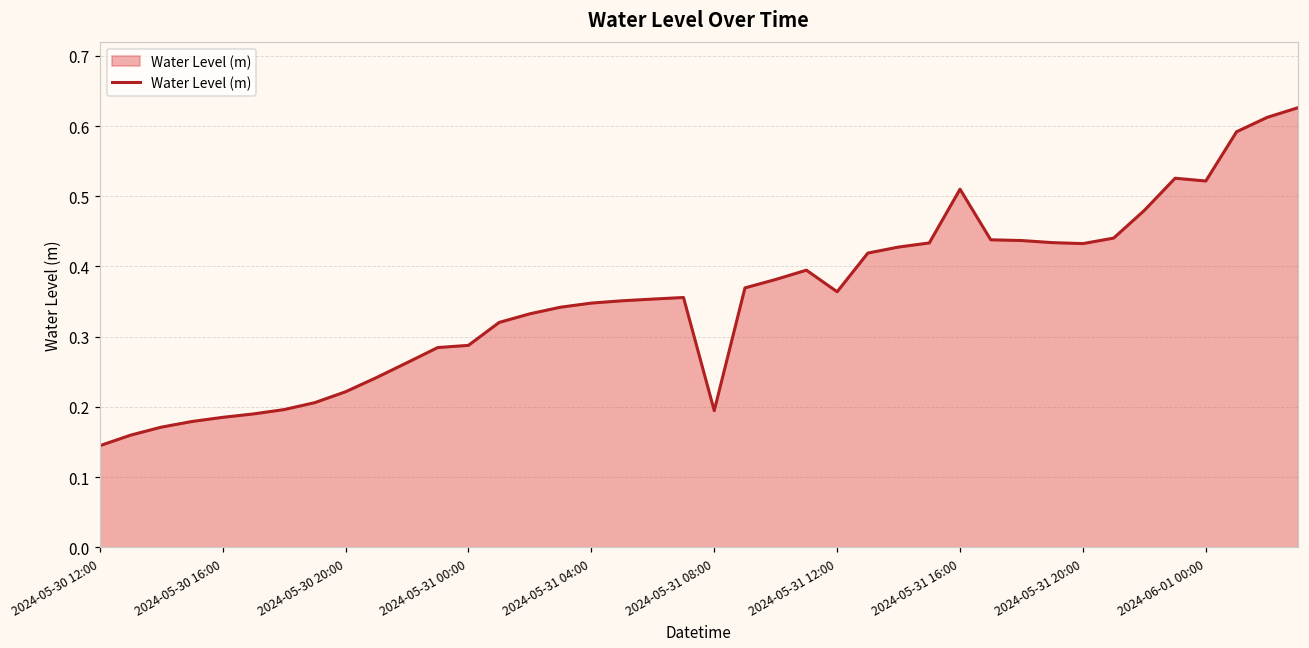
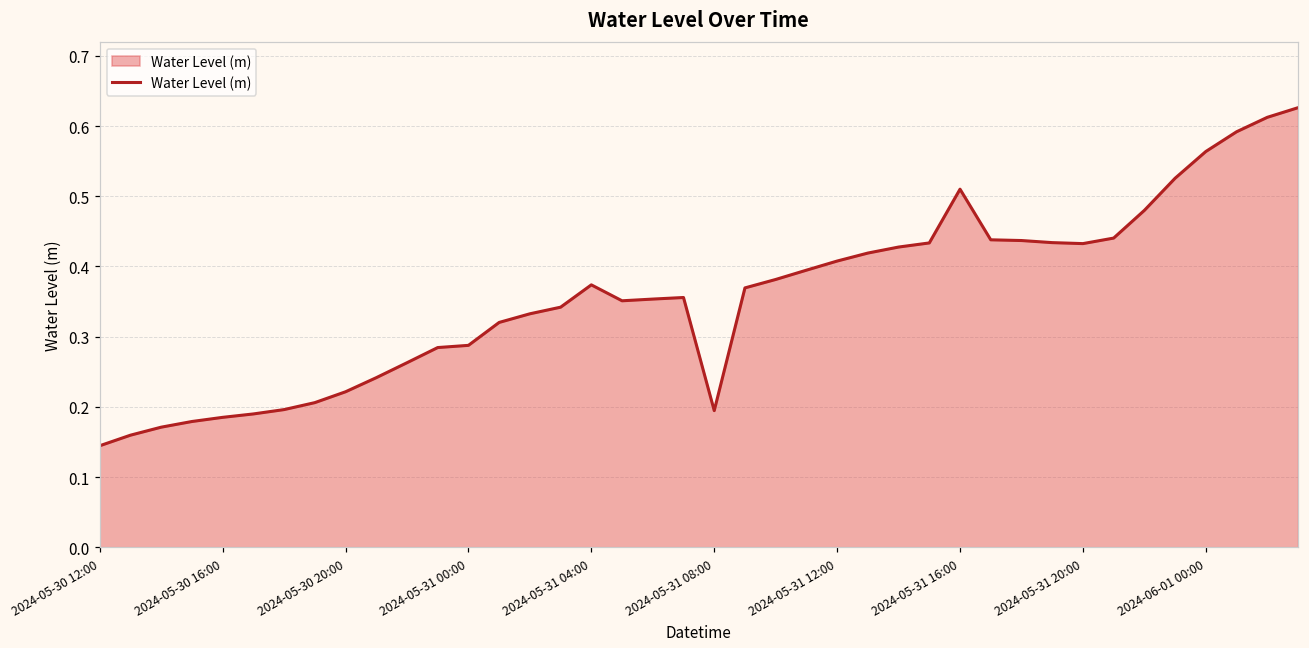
  {
    "2024-05-30 12:00": 0.14,
    "2024-05-30 16:00": 0.19,
    "2024-05-30 20:00": 0.22,
    "2024-05-31 00:00": 0.29,
-   "2024-05-31 04:00": 0.35,
+   "2024-05-31 04:00": 0.37,
    "2024-05-31 08:00": 0.19,
-   "2024-05-31 12:00": 0.36,
+   "2024-05-31 12:00": 0.41,
    "2024-05-31 16:00": 0.51,
    "2024-05-31 20:00": 0.43,
-   "2024-06-01 00:00": 0.52
+   "2024-06-01 00:00": 0.56
  }
